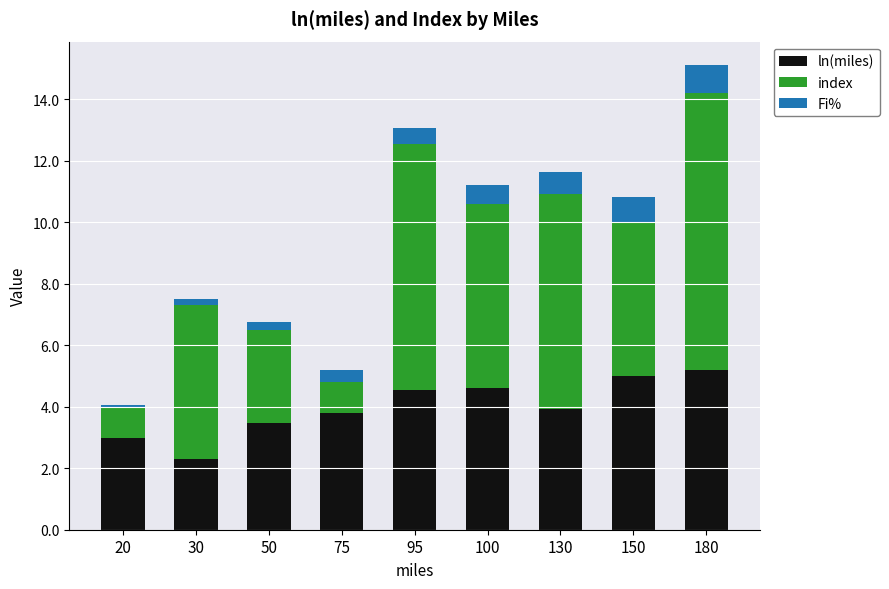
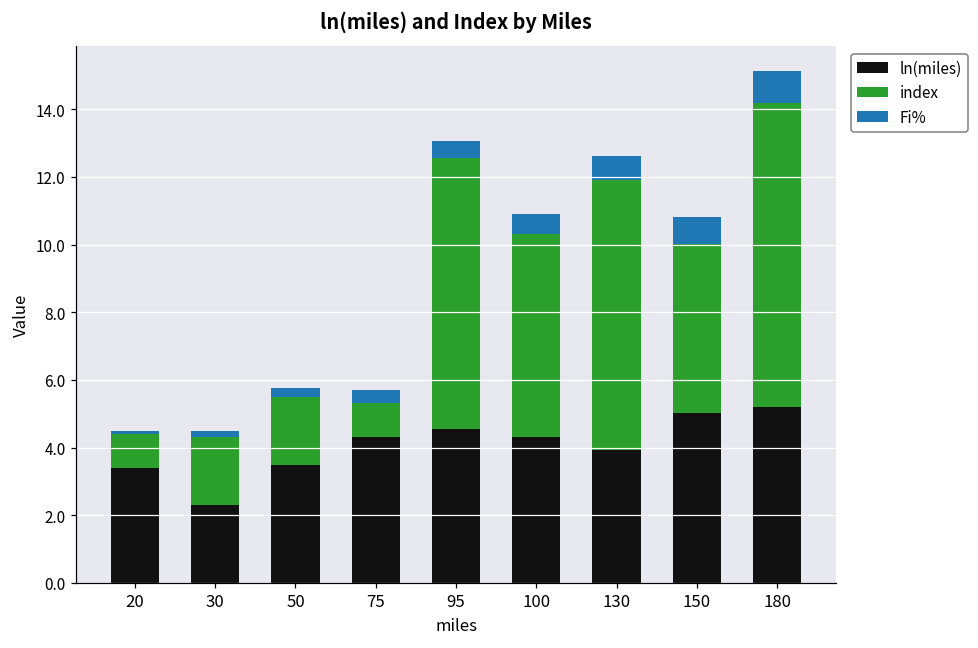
  {
    "ln(miles)": {
-     "20": 3.0,
+     "20": 3.4,
      "30": 2.3,
      "50": 3.5,
-     "75": 3.8,
+     "75": 4.3,
      "95": 4.6,
-     "100": 4.6,
+     "100": 4.3,
      "130": 3.9,
      "150": 5.0,
      "180": 5.2
    },
    "index": {
      "20": 1,
-     "30": 5,
-     "50": 3,
+     "30": 2,
+     "50": 2,
      "75": 1,
      "95": 8,
      "100": 6,
-     "130": 7,
+     "130": 8,
      "150": 5,
      "180": 9
    },
    "Fi%": {
      "30": 0.2,
      "50": 0.3,
      "75": 0.4,
      "95": 0.5,
      "100": 0.6,
      "130": 0.7,
      "150": 0.8,
      "180": 0.9
    }
  }
